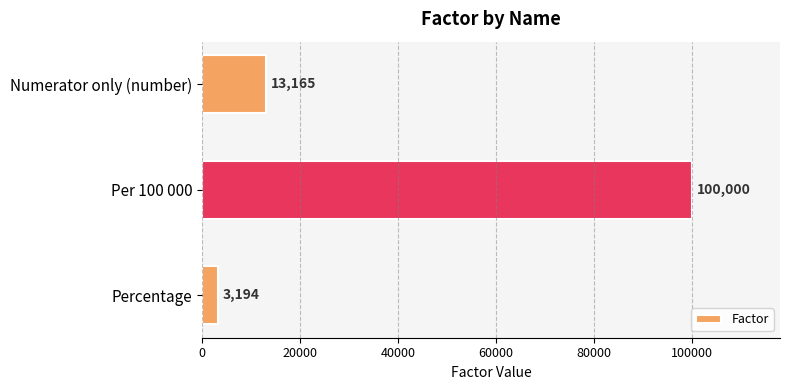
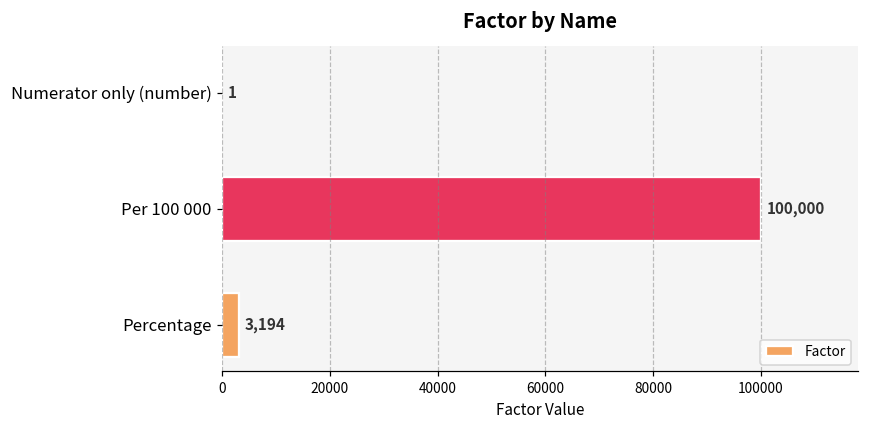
  {
-   "Numerator only (number)": "13,165",
+   "Numerator only (number)": "1",
    "Per 100 000": "100,000",
    "Percentage": "3,194"
  }
